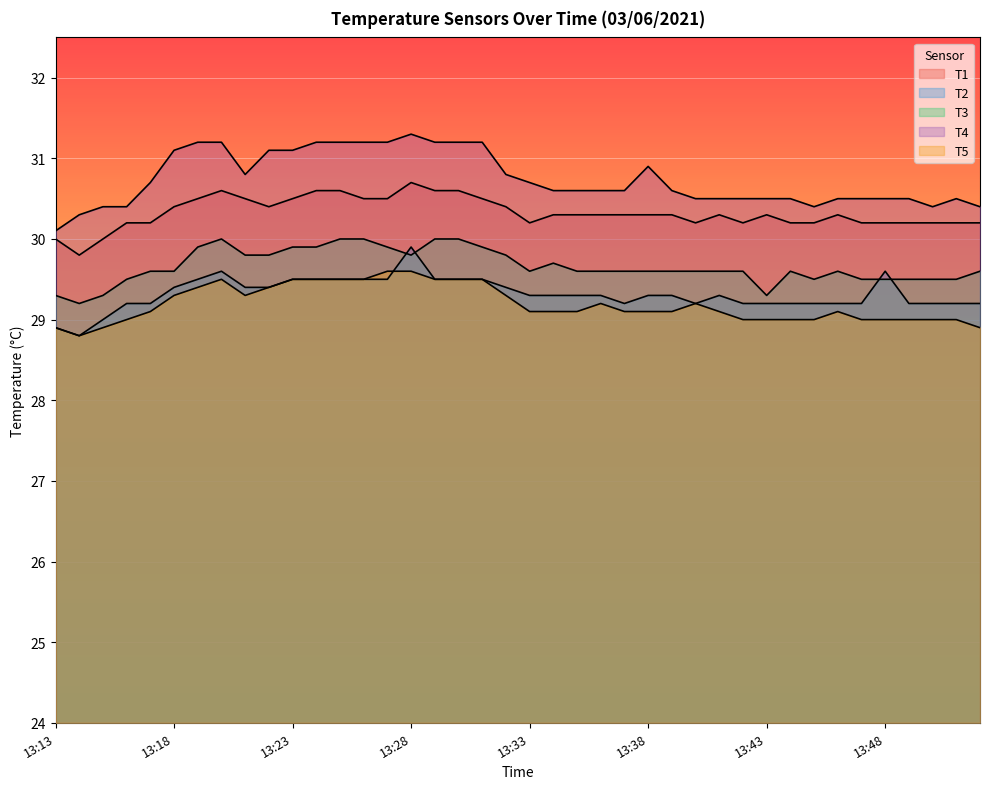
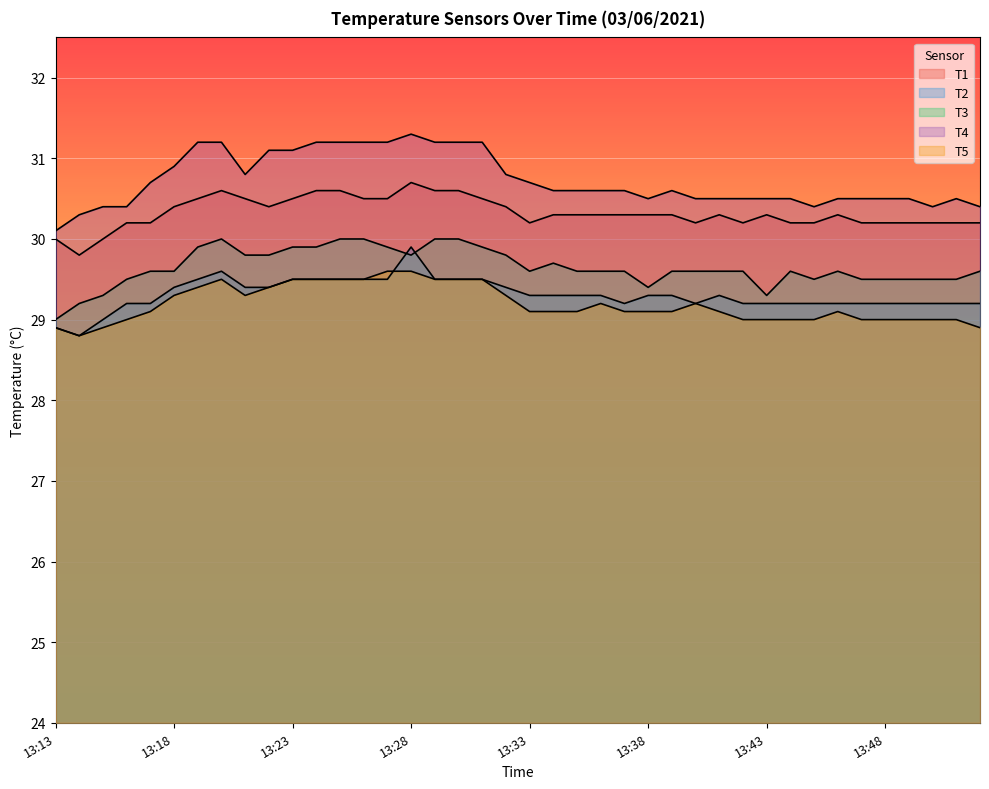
  {
    "T2": {
      "13:18": 29.4,
      "13:28": 29.9,
      "13:33": 29.3,
      "13:38": 29.3,
      "13:43": 29.2,
-     "13:48": 29.6
+     "13:48": 29.2
    },
    "T3": {
-     "13:13": 29.3,
+     "13:13": 29.0,
      "13:18": 29.6,
      "13:23": 29.9,
      "13:28": 29.8,
      "13:33": 29.6,
-     "13:38": 29.6,
+     "13:38": 29.4,
      "13:43": 29.3,
      "13:48": 29.5
    },
    "T4": {
      "13:13": 30.1,
-     "13:18": 31.1,
+     "13:18": 30.9,
      "13:23": 31.1,
      "13:28": 31.3,
      "13:33": 30.7,
-     "13:38": 30.9,
+     "13:38": 30.5,
      "13:43": 30.5,
      "13:48": 30.5
    }
  }
